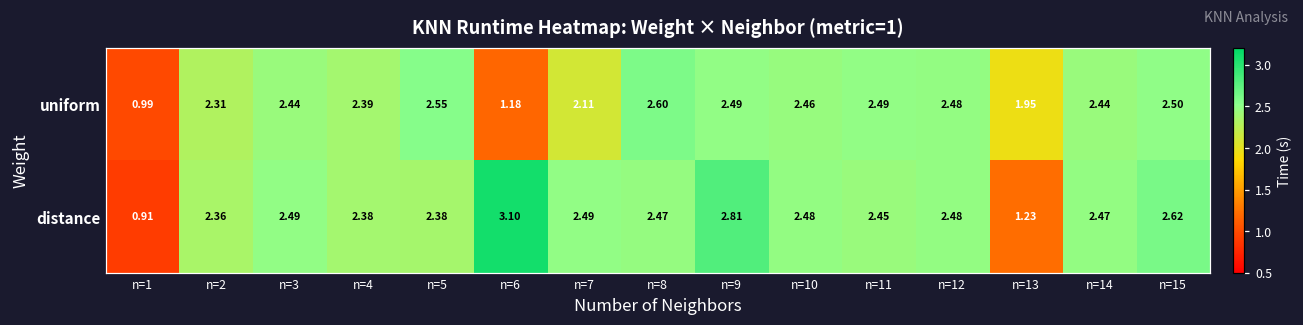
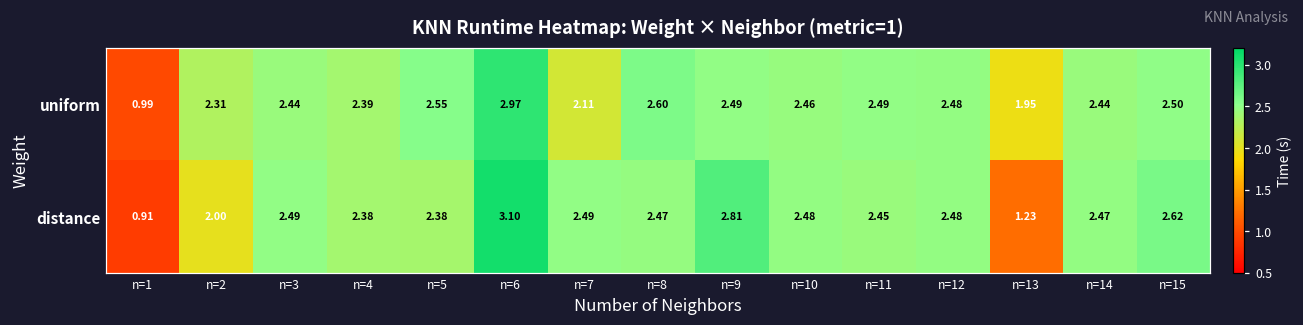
  {
    "uniform": {
      "n=1": 0.99,
      "n=2": 2.31,
      "n=3": 2.44,
      "n=4": 2.39,
      "n=5": 2.55,
-     "n=6": 1.18,
+     "n=6": 2.97,
      "n=7": 2.11,
      "n=8": 2.60,
      "n=9": 2.49,
      "n=10": 2.46,
      "n=11": 2.49,
      "n=12": 2.48,
      "n=13": 1.95,
      "n=14": 2.44,
      "n=15": 2.50
    },
    "distance": {
      "n=1": 0.91,
-     "n=2": 2.36,
+     "n=2": 2.00,
      "n=3": 2.49,
      "n=4": 2.38,
      "n=5": 2.38,
      "n=6": 3.10,
      "n=7": 2.49,
      "n=8": 2.47,
      "n=9": 2.81,
      "n=10": 2.48,
      "n=11": 2.45,
      "n=12": 2.48,
      "n=13": 1.23,
      "n=14": 2.47,
      "n=15": 2.62
    }
  }
